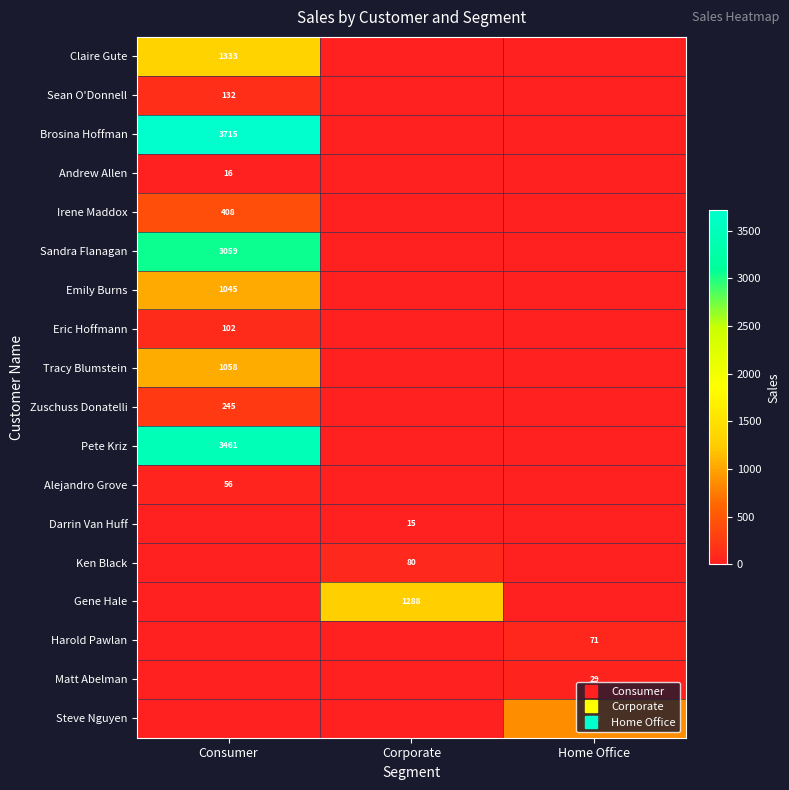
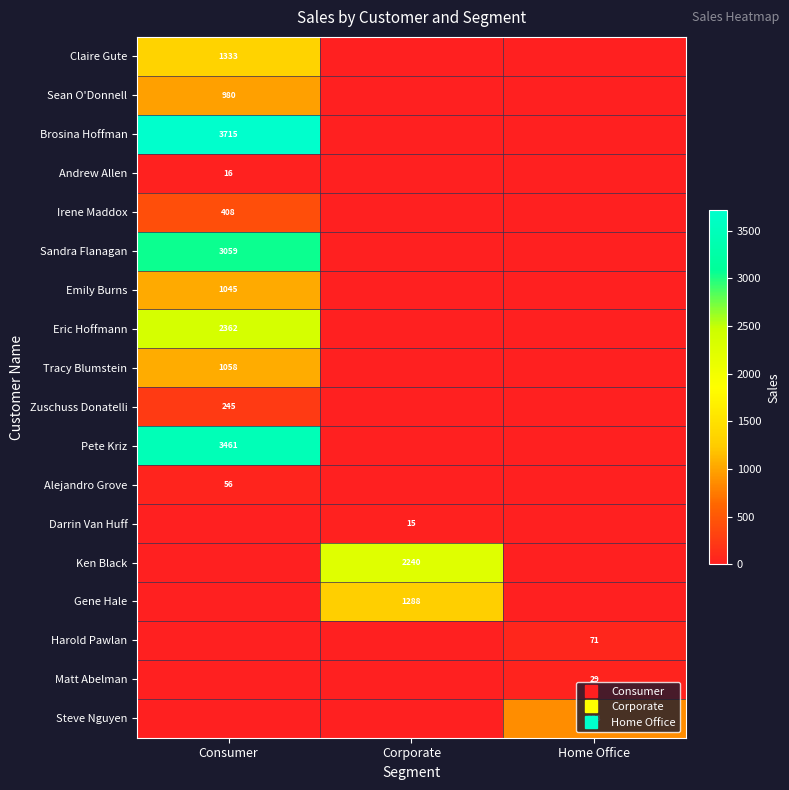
  {
    "Claire Gute": {
      "Consumer": 1333
    },
    "Sean O'Donnell": {
-     "Consumer": 132
+     "Consumer": 980
    },
    "Brosina Hoffman": {
      "Consumer": 3715
    },
    "Andrew Allen": {
      "Consumer": 16
    },
    "Irene Maddox": {
      "Consumer": 408
    },
    "Sandra Flanagan": {
      "Consumer": 3059
    },
    "Emily Burns": {
      "Consumer": 1045
    },
    "Eric Hoffmann": {
-     "Consumer": 102
+     "Consumer": 2362
    },
    "Tracy Blumstein": {
      "Consumer": 1058
    },
    "Zuschuss Donatelli": {
      "Consumer": 245
    },
    "Pete Kriz": {
      "Consumer": 3461
    },
    "Alejandro Grove": {
      "Consumer": 56
    },
    "Darrin Van Huff": {
      "Corporate": 15
    },
    "Ken Black": {
-     "Corporate": 80
+     "Corporate": 2240
    },
    "Gene Hale": {
      "Corporate": 1288
    },
    "Harold Pawlan": {
      "Home Office": 71
    }
  }
